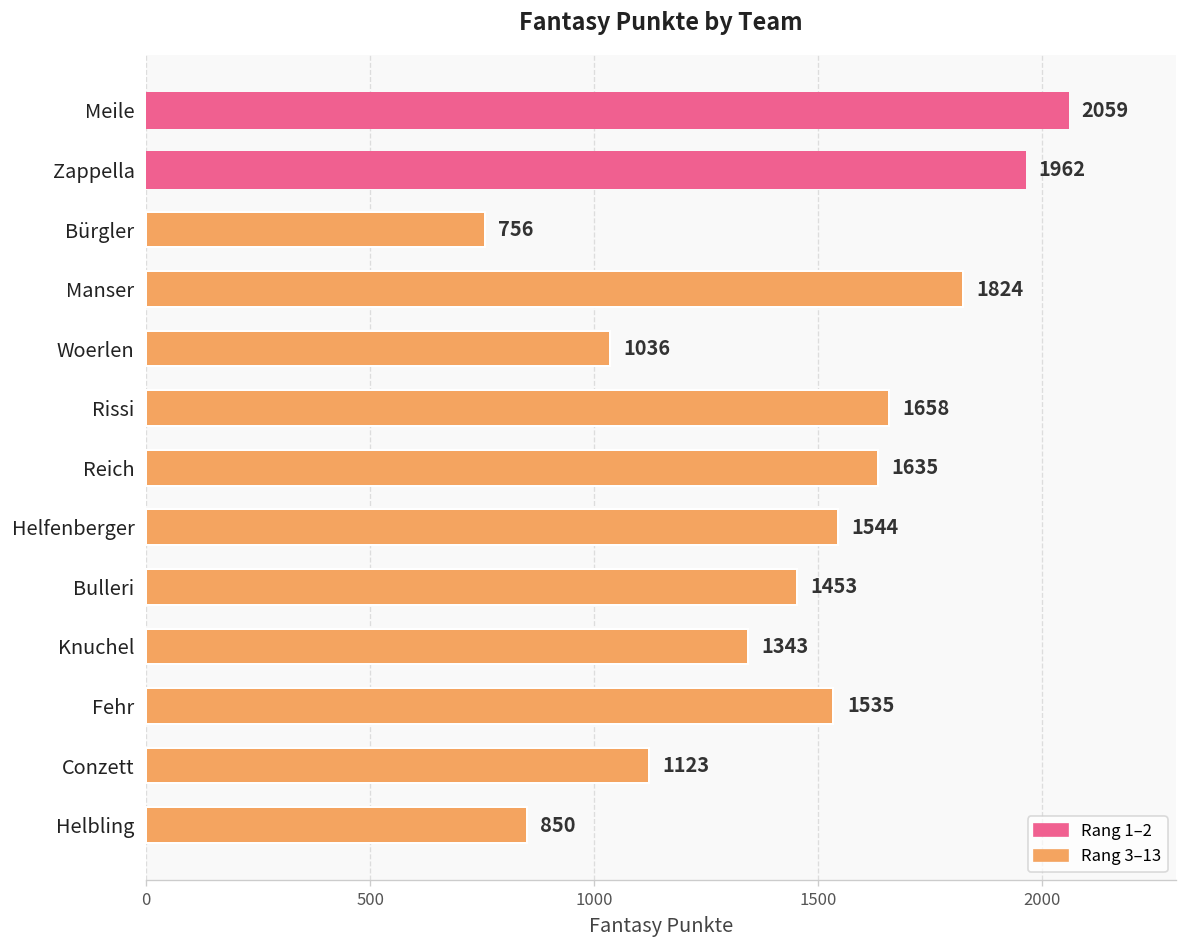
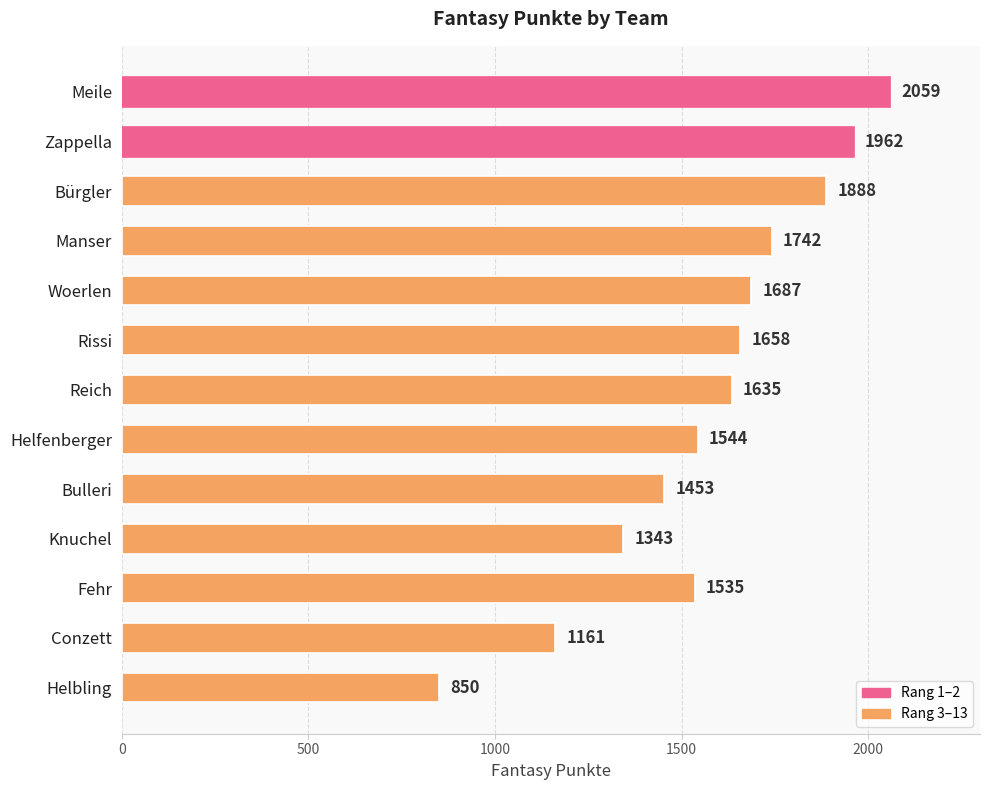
  {
    "Meile": 2059,
    "Zappella": 1962,
-   "Bürgler": 756,
-   "Manser": 1824,
-   "Woerlen": 1036,
+   "Bürgler": 1888,
+   "Manser": 1742,
+   "Woerlen": 1687,
    "Rissi": 1658,
    "Reich": 1635,
    "Helfenberger": 1544,
    "Bulleri": 1453,
    "Knuchel": 1343,
    "Fehr": 1535,
-   "Conzett": 1123,
+   "Conzett": 1161,
    "Helbling": 850
  }
